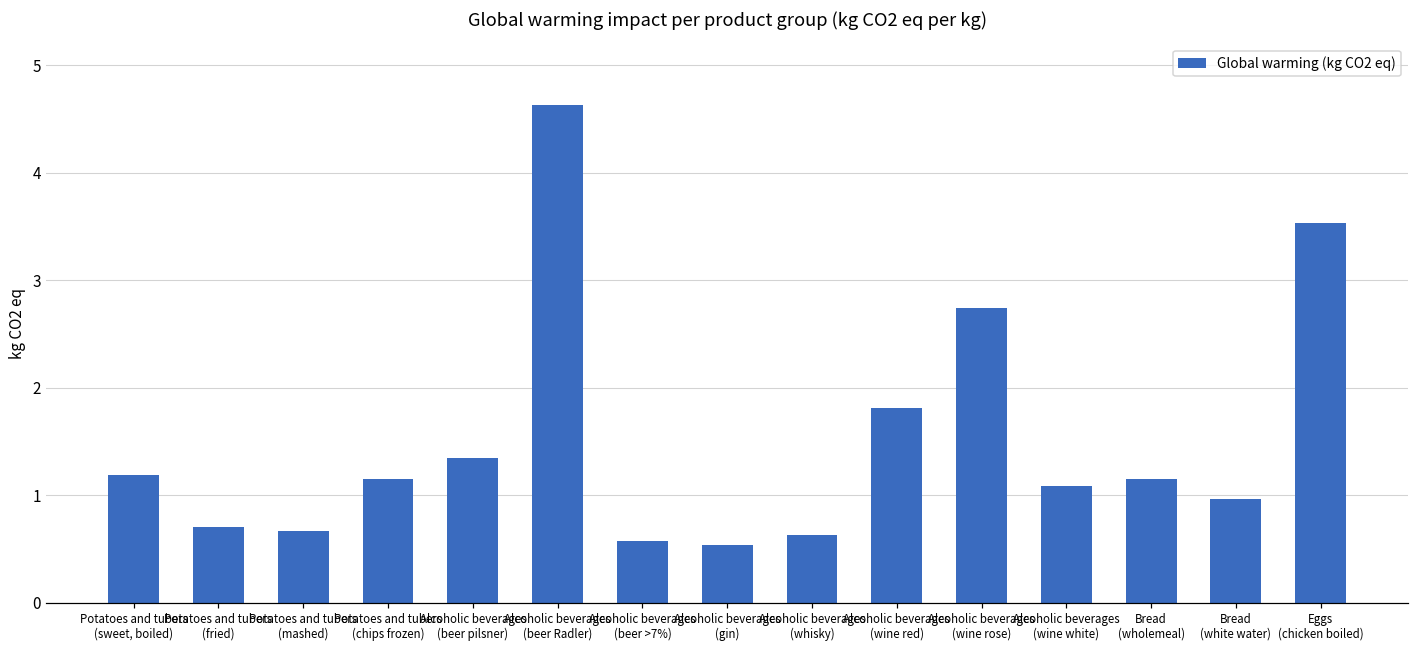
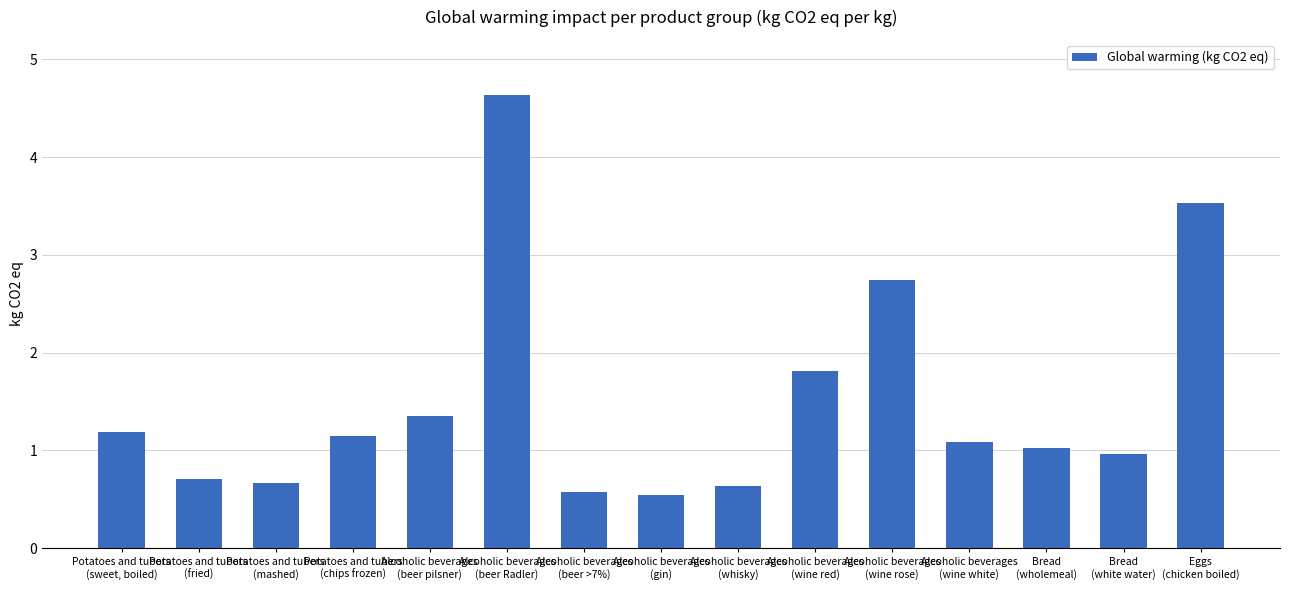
  {
-   "Bread (wholemeal)": 1.2,
+   "Bread (wholemeal)": 1.0,
    "Bread (white water)": 1.0,
    "Eggs (chicken boiled)": 3.5
  }
